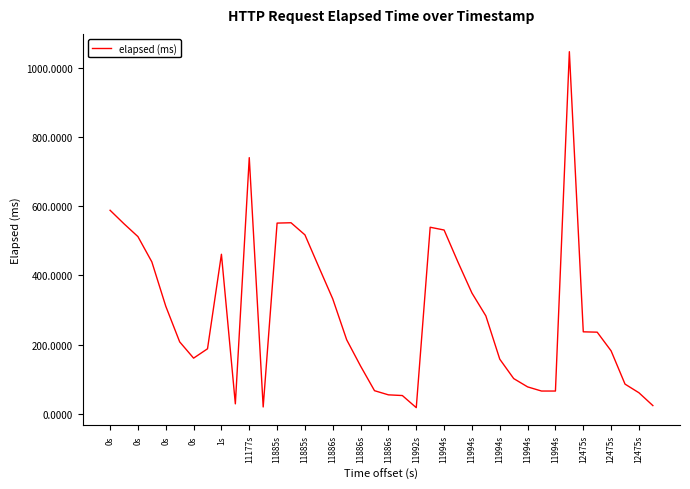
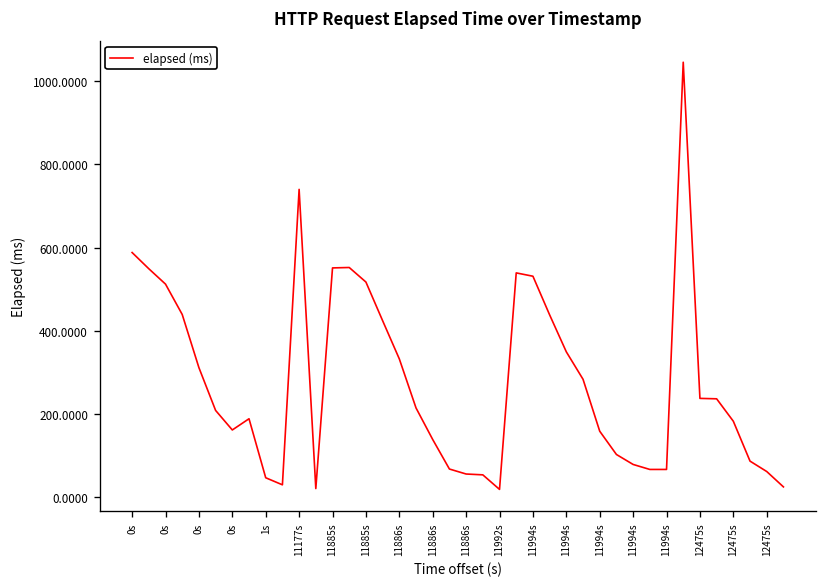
  {
-   "1s": 460,
+   "1s": 50,
    "11177s": 740,
    "11992s": 20
  }
